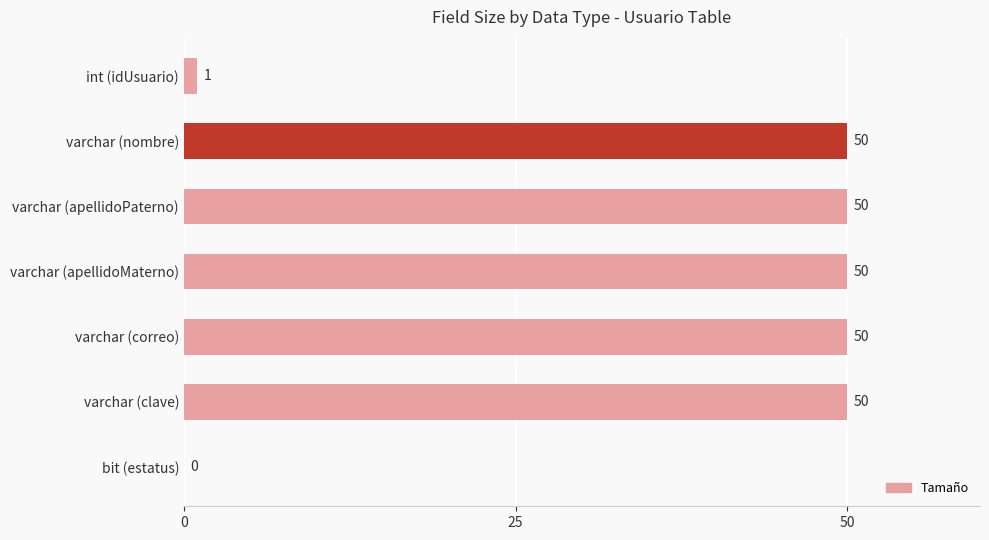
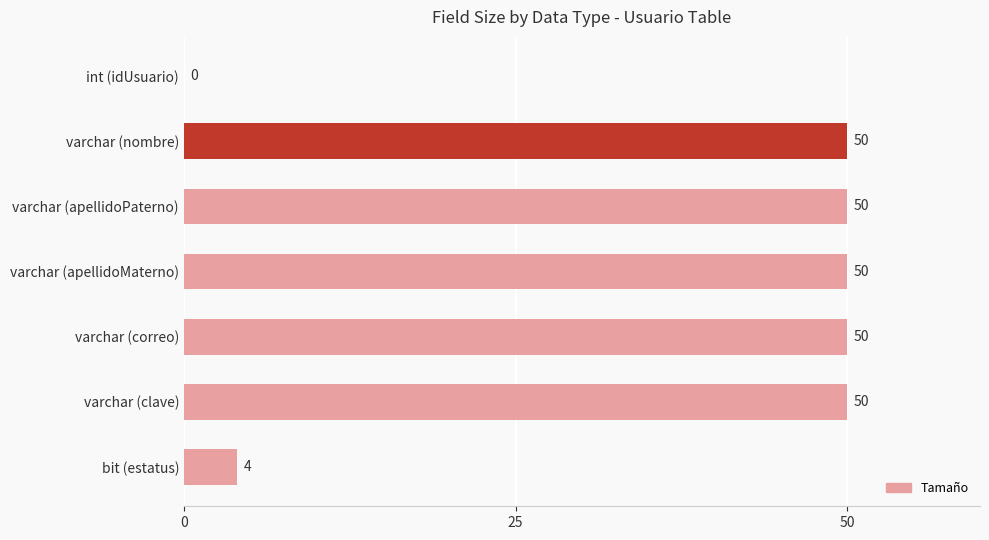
  {
-   "int (idUsuario)": 1,
+   "int (idUsuario)": 0,
    "varchar (nombre)": 50,
    "varchar (apellidoPaterno)": 50,
    "varchar (apellidoMaterno)": 50,
    "varchar (correo)": 50,
    "varchar (clave)": 50,
-   "bit (estatus)": 0
+   "bit (estatus)": 4
  }
